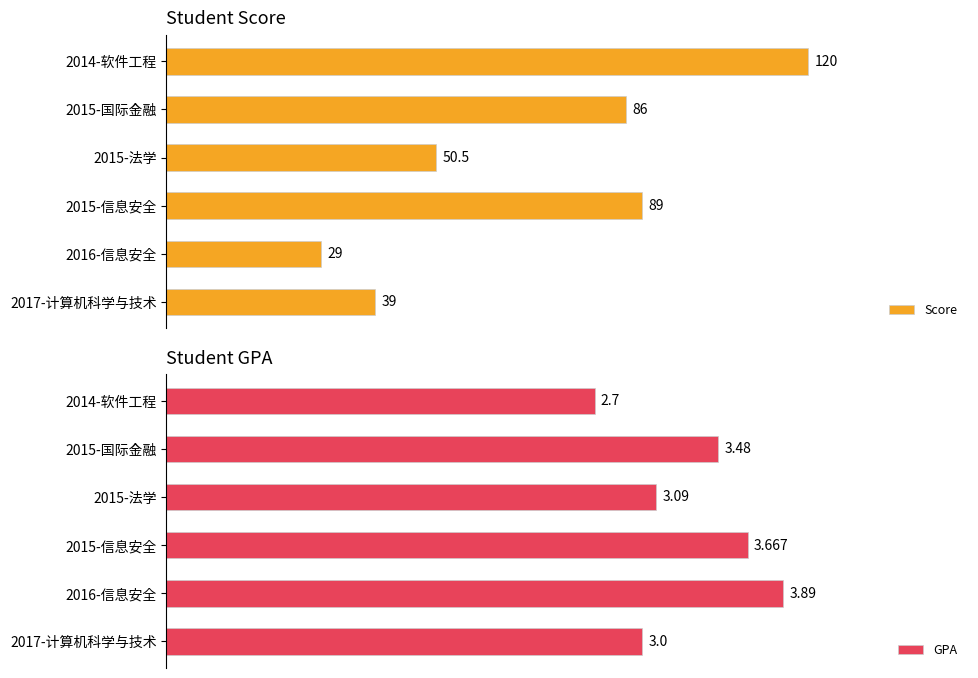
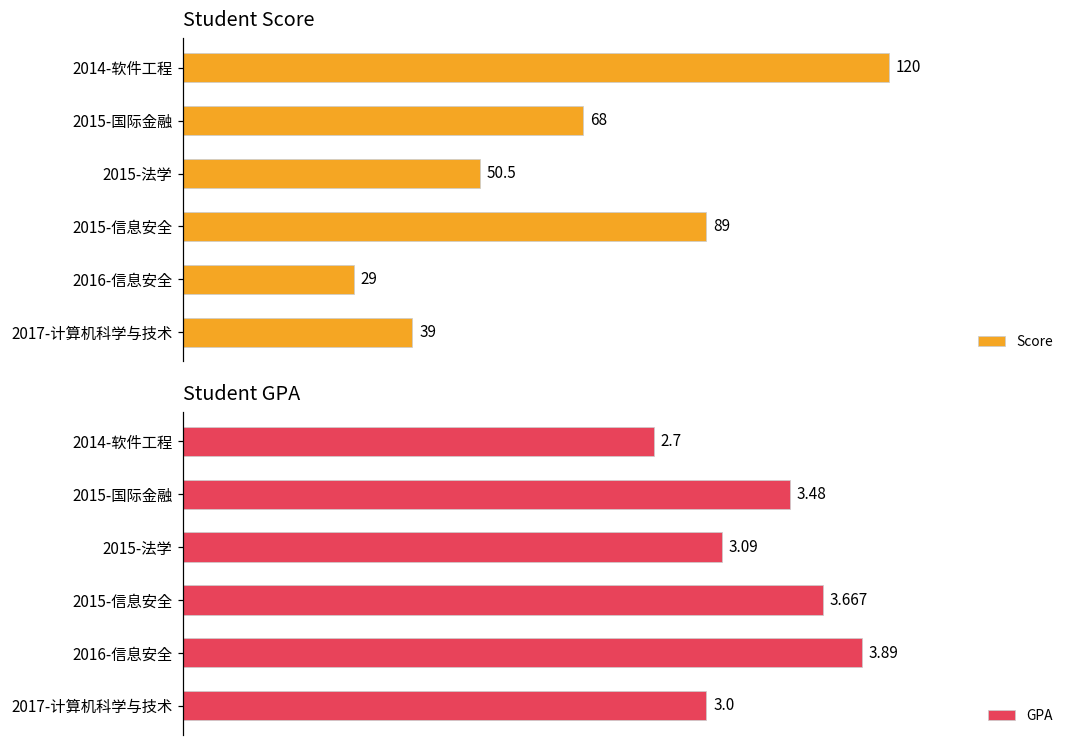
  {
    "Student Score": {
      "2014-软件工程": 120,
-     "2015-国际金融": 86,
+     "2015-国际金融": 68,
      "2015-法学": 50.5,
      "2015-信息安全": 89,
      "2016-信息安全": 29,
      "2017-计算机科学与技术": 39
    },
    "Student GPA": {
      "2014-软件工程": 2.7,
      "2015-国际金融": 3.48,
      "2015-法学": 3.09,
      "2015-信息安全": 3.667,
      "2016-信息安全": 3.89,
      "2017-计算机科学与技术": 3.0
    }
  }
